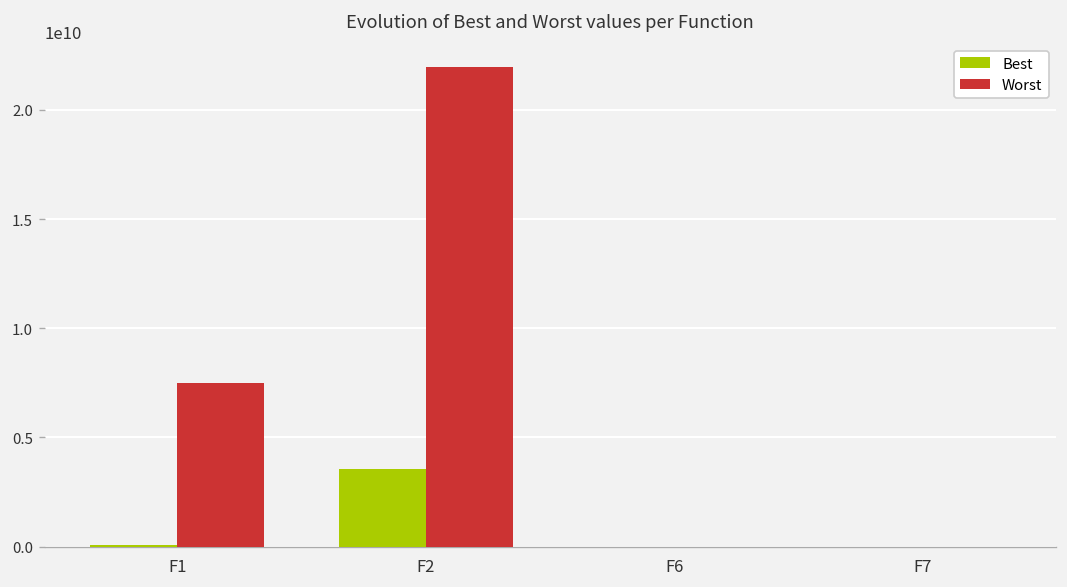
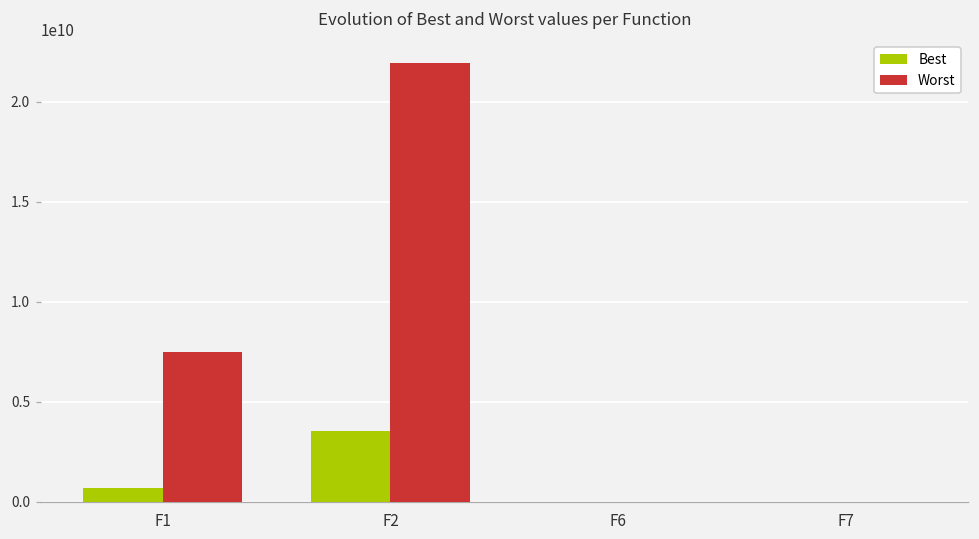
  {
    "Best": {
-     "F1": 100000000,
+     "F1": 700000000,
      "F2": 3500000000
    },
    "Worst": {
      "F1": 7500000000,
      "F2": 22000000000
    }
  }
